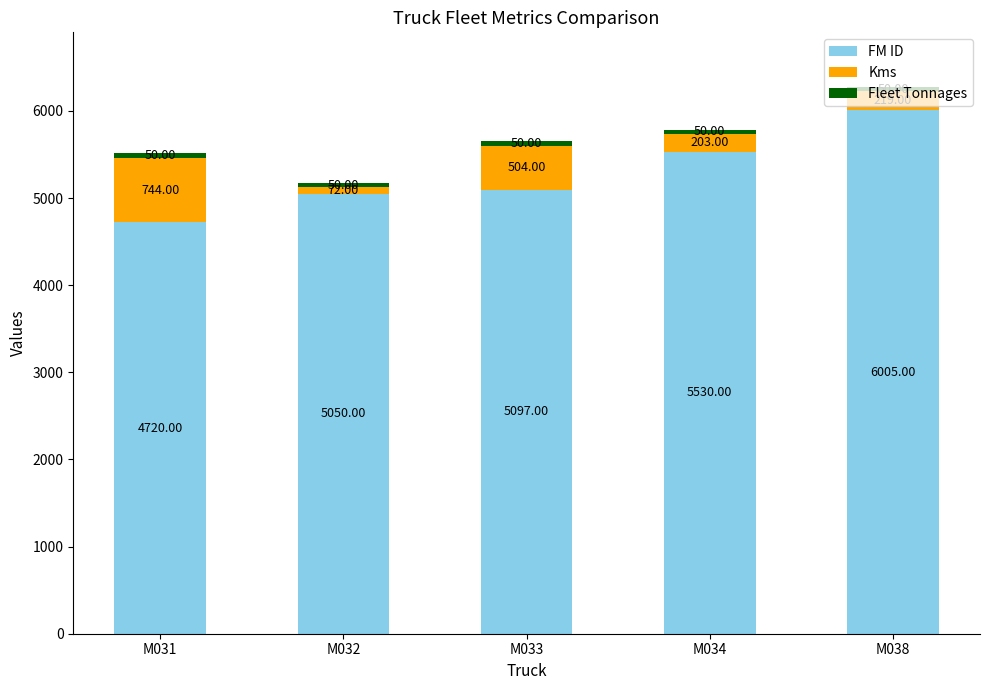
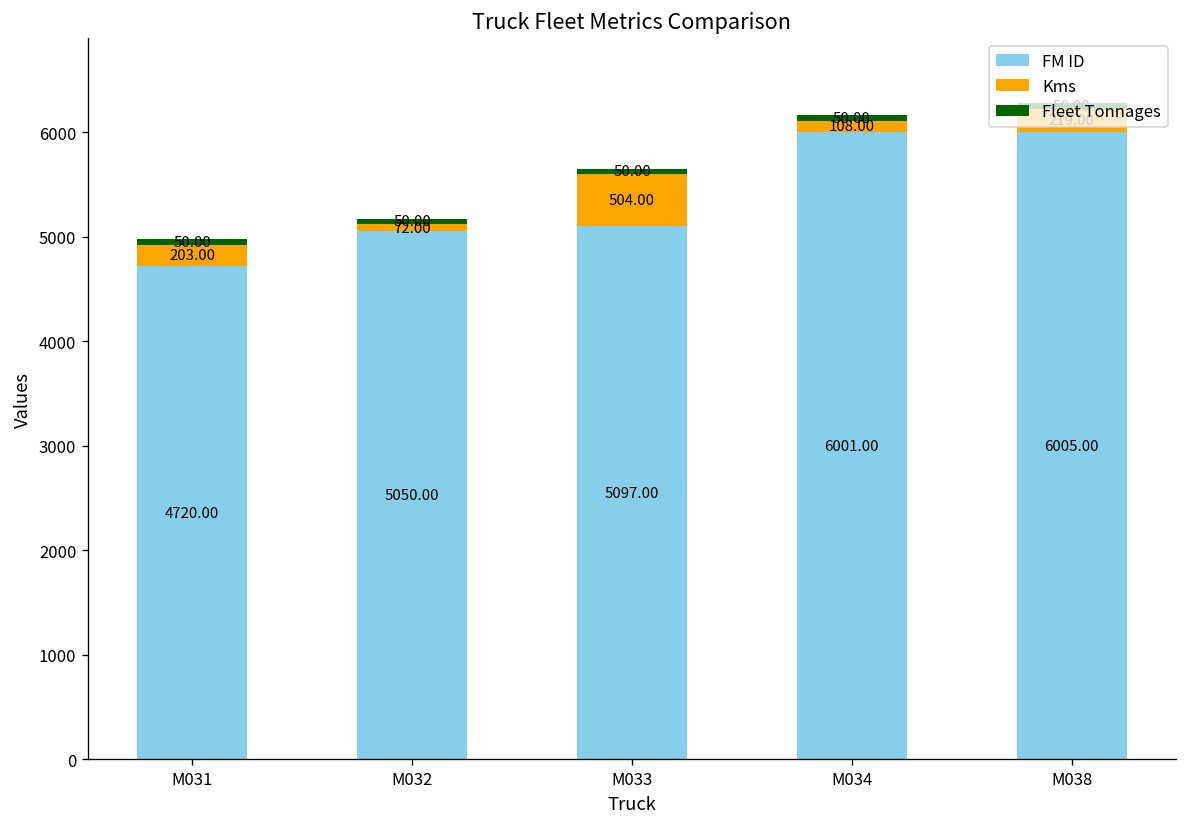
  {
    "FM ID": {
      "M031": 4720.00,
      "M032": 5050.00,
      "M033": 5097.00,
-     "M034": 5530.00,
+     "M034": 6001.00,
      "M038": 6005.00
    },
    "Kms": {
-     "M031": 744.00,
+     "M031": 203.00,
      "M033": 504.00,
-     "M034": 203.00
+     "M034": 108.00
    },
    "Fleet Tonnages": {
      "M033": 50.00
    }
  }
